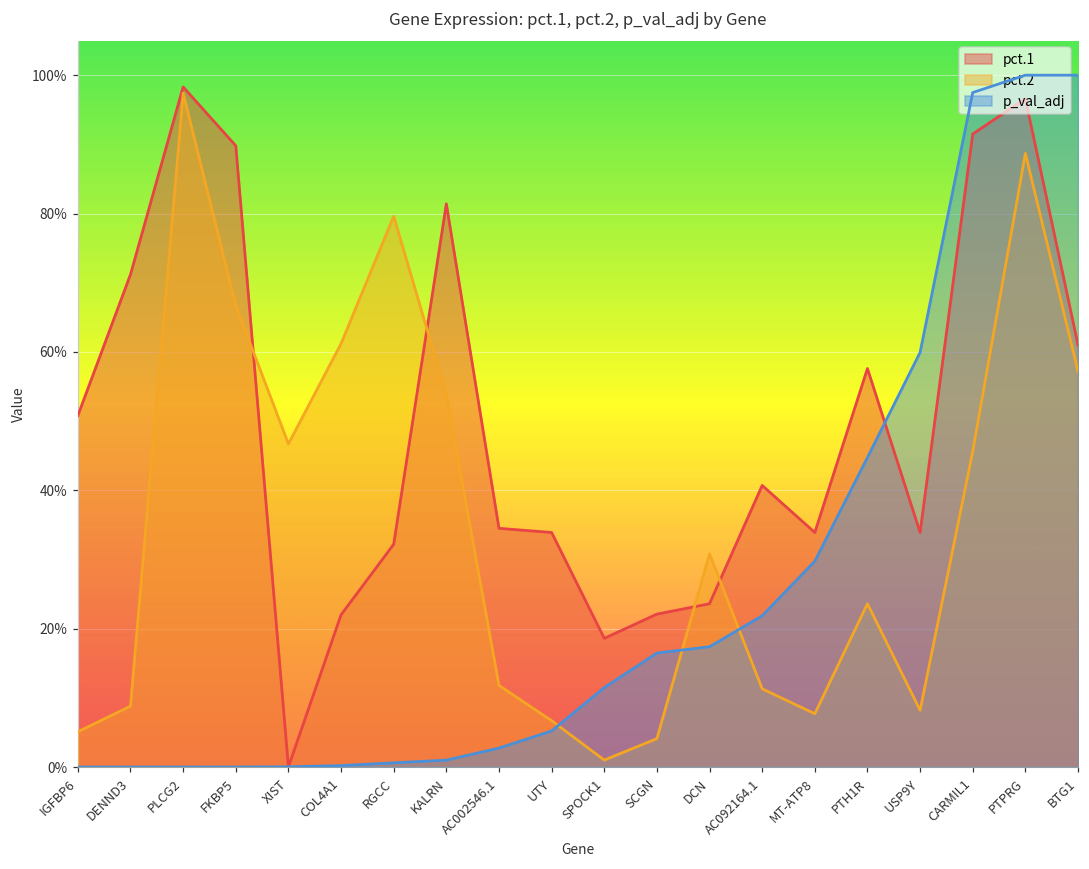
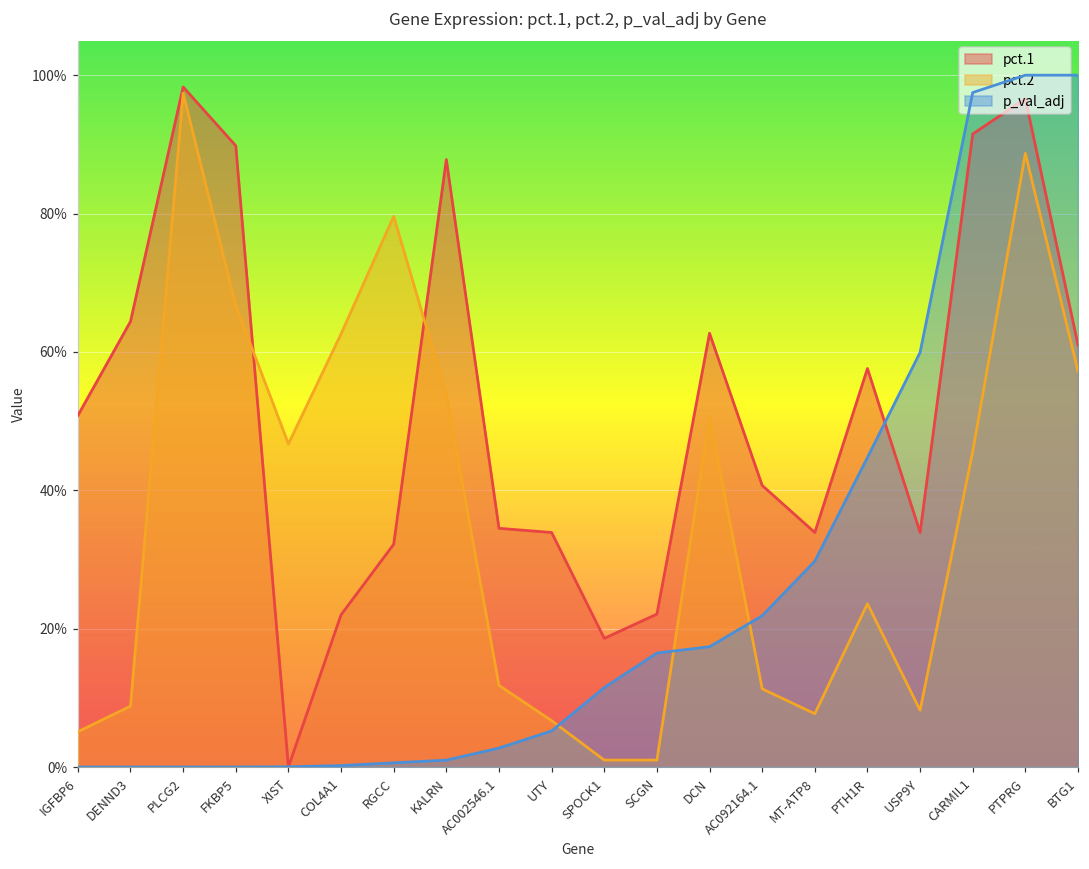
  {
    "pct.1": {
      "IGFBP6": "51%",
-     "DENND3": "71%",
+     "DENND3": "64%",
      "PLCG2": "98%",
      "FKBP5": "90%",
      "COL4A1": "22%",
      "RGCC": "32%",
-     "KALRN": "81%",
+     "KALRN": "88%",
      "AC002546.1": "35%",
      "UTY": "34%",
      "SPOCK1": "19%",
      "SCGN": "22%",
-     "DCN": "24%",
+     "DCN": "63%",
      "AC092164.1": "41%",
      "MT-ATP8": "34%",
      "PTH1R": "58%",
      "USP9Y": "34%",
      "CARMIL1": "92%",
      "BTG1": "61%"
    },
    "pct.2": {
      "IGFBP6": "5%",
      "DENND3": "9%",
      "PLCG2": "97%",
      "FKBP5": "67%",
      "XIST": "47%",
-     "COL4A1": "61%",
+     "COL4A1": "63%",
      "RGCC": "80%",
      "KALRN": "54%",
      "AC002546.1": "12%",
      "UTY": "7%",
      "SPOCK1": "1%",
-     "SCGN": "4%",
-     "DCN": "31%",
+     "SCGN": "1%",
+     "DCN": "51%",
      "AC092164.1": "11%",
      "MT-ATP8": "8%",
      "PTH1R": "24%",
      "USP9Y": "8%",
      "CARMIL1": "46%",
      "PTPRG": "89%",
      "BTG1": "57%"
    },
    "p_val_adj": {
      "IGFBP6": "0%",
      "DENND3": "0%",
      "PLCG2": "0%",
      "FKBP5": "0%",
      "COL4A1": "0%",
      "RGCC": "1%",
      "KALRN": "1%",
      "AC002546.1": "3%",
      "UTY": "5%",
      "SPOCK1": "11%",
      "SCGN": "16%",
      "DCN": "17%",
      "AC092164.1": "22%",
      "MT-ATP8": "30%",
      "PTH1R": "45%",
      "USP9Y": "60%",
      "BTG1": "100%"
    }
  }
